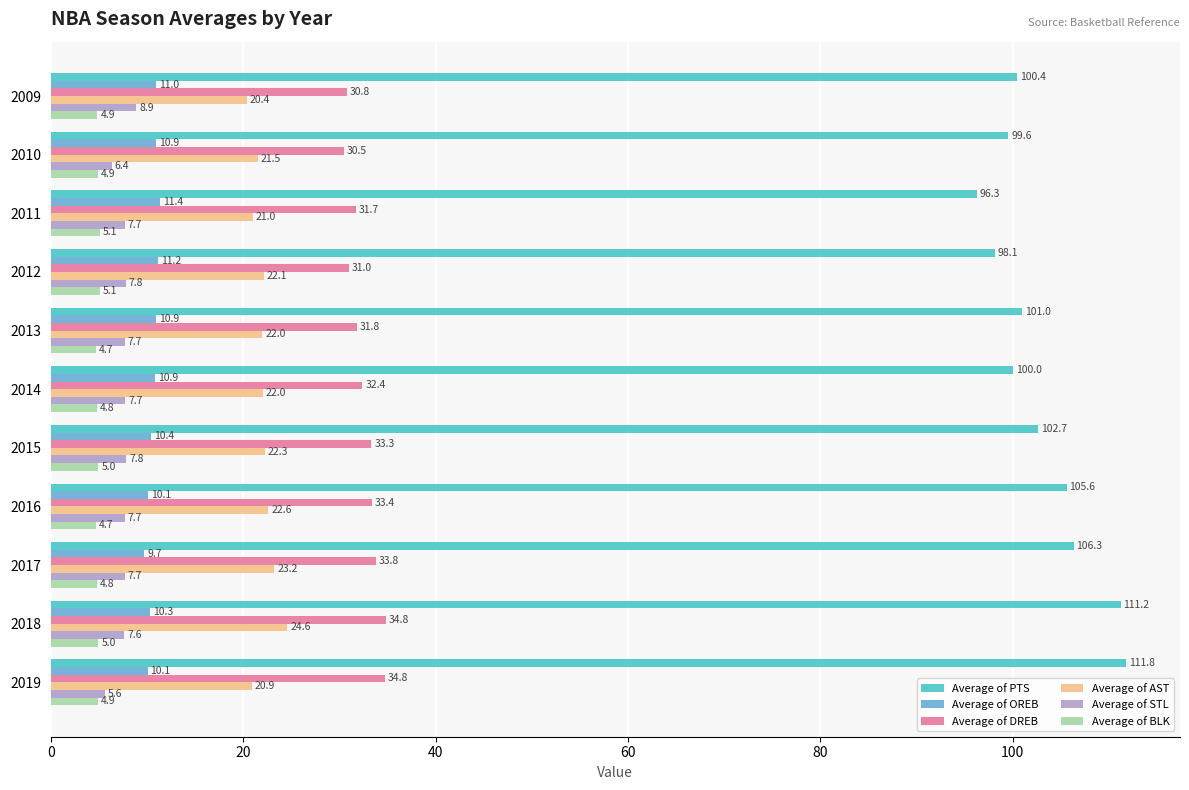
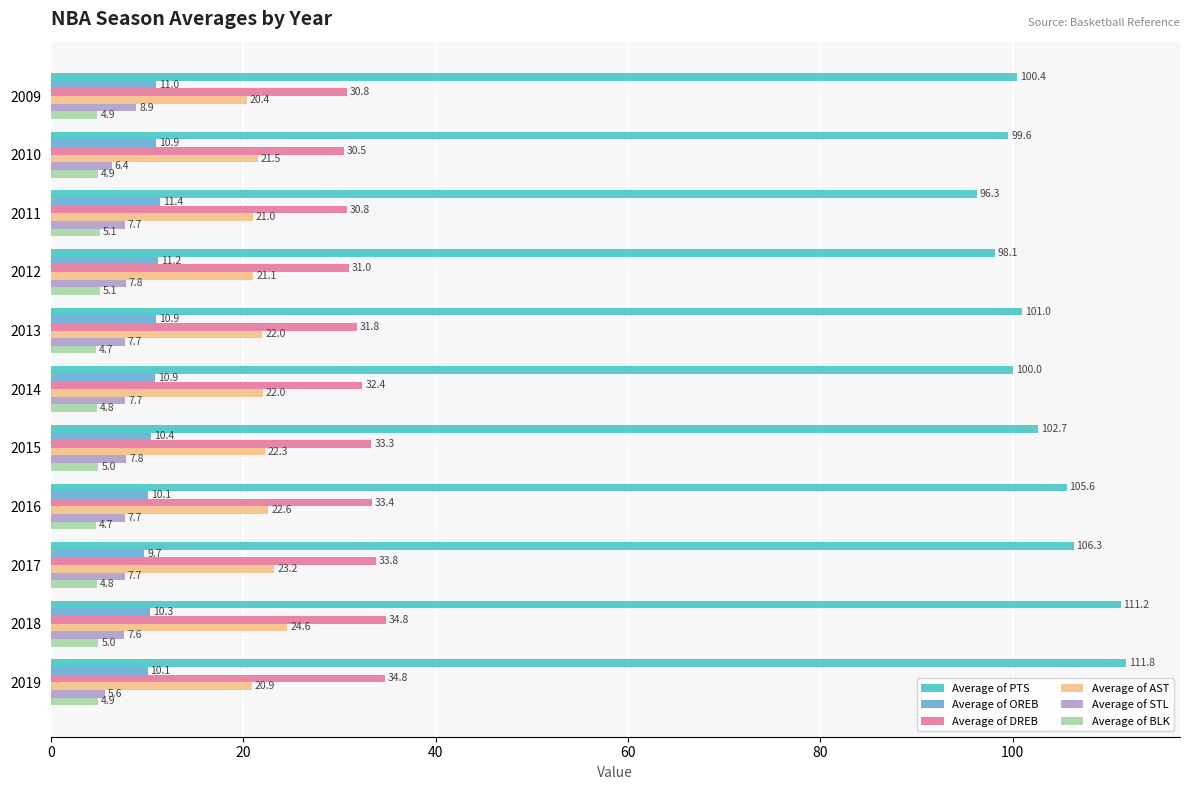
  {
    "Average of DREB": {
      "2009": 30.8,
      "2010": 30.5,
-     "2011": 31.7,
+     "2011": 30.8,
      "2012": 31.0,
      "2013": 31.8,
      "2014": 32.4,
      "2015": 33.3,
      "2016": 33.4,
      "2017": 33.8,
      "2018": 34.8,
      "2019": 34.8
    },
    "Average of AST": {
      "2009": 20.4,
      "2010": 21.5,
      "2011": 21.0,
-     "2012": 22.1,
+     "2012": 21.1,
      "2013": 22.0,
      "2014": 22.0,
      "2015": 22.3,
      "2016": 22.6,
      "2017": 23.2,
      "2018": 24.6,
      "2019": 20.9
    },
    "Average of STL": {
      "2009": 8.9,
      "2010": 6.4,
      "2011": 7.7,
      "2012": 7.8,
      "2013": 7.7,
      "2014": 7.7,
      "2015": 7.8,
      "2016": 7.7,
      "2017": 7.7,
      "2018": 7.6,
      "2019": 5.6
    },
    "Average of BLK": {
      "2009": 4.9,
      "2010": 4.9,
      "2011": 5.1,
      "2012": 5.1,
      "2013": 4.7,
      "2014": 4.8,
      "2015": 5.0,
      "2016": 4.7,
      "2017": 4.8,
      "2018": 5.0,
      "2019": 4.9
    }
  }
